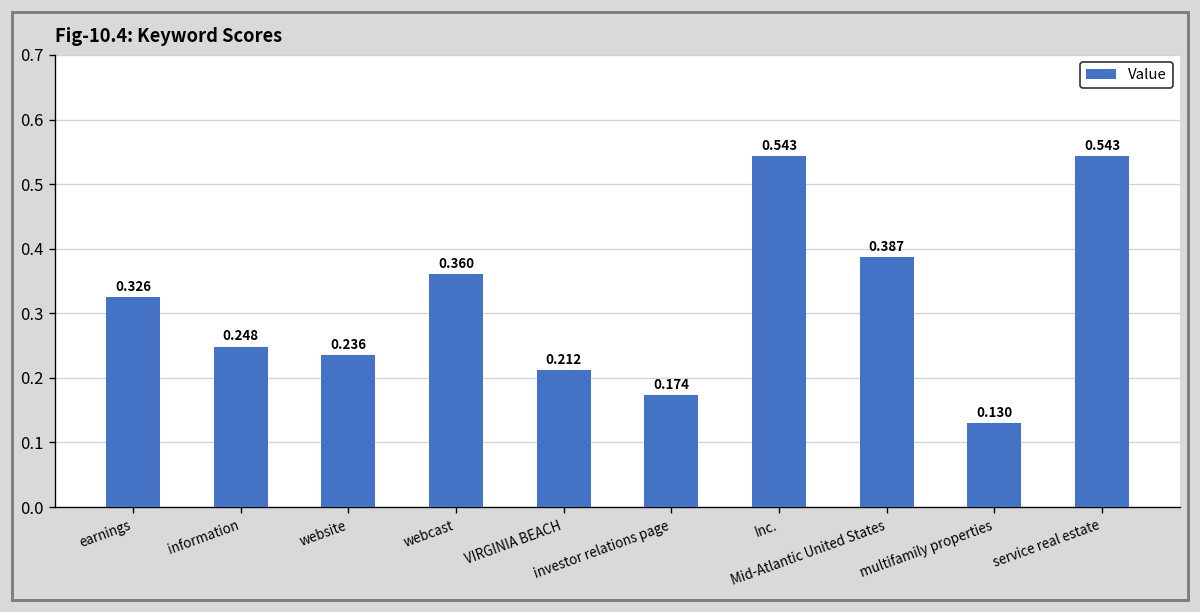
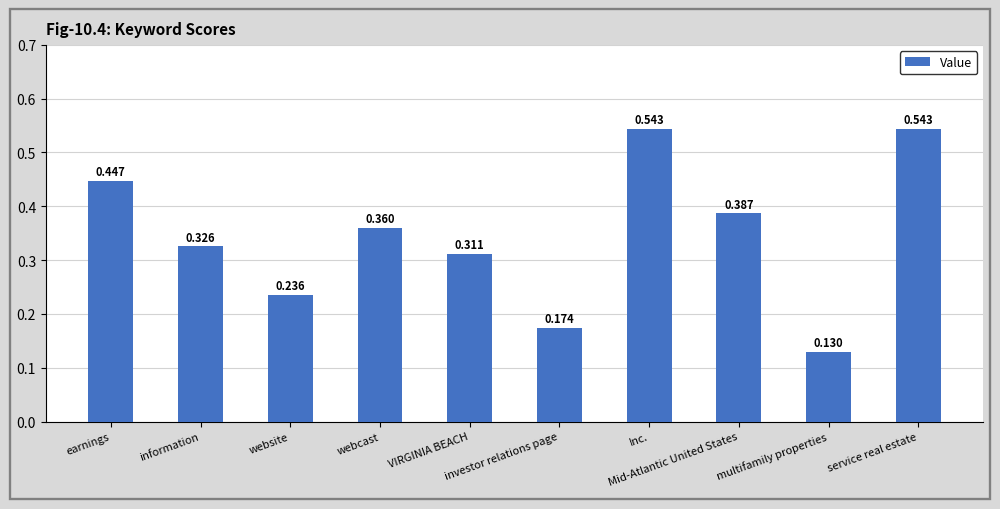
  {
-   "earnings": 0.326,
-   "information": 0.248,
+   "earnings": 0.447,
+   "information": 0.326,
    "website": 0.236,
    "webcast": 0.360,
-   "VIRGINIA BEACH": 0.212,
+   "VIRGINIA BEACH": 0.311,
    "investor relations page": 0.174,
    "Inc.": 0.543,
    "Mid-Atlantic United States": 0.387,
    "multifamily properties": 0.130,
    "service real estate": 0.543
  }
